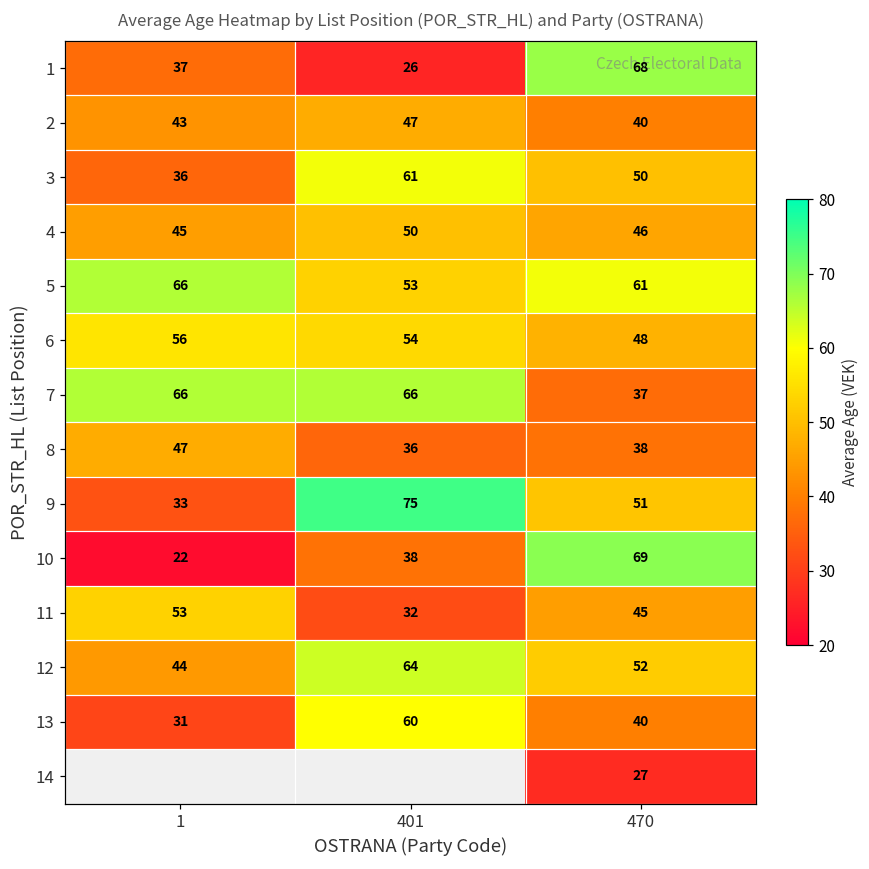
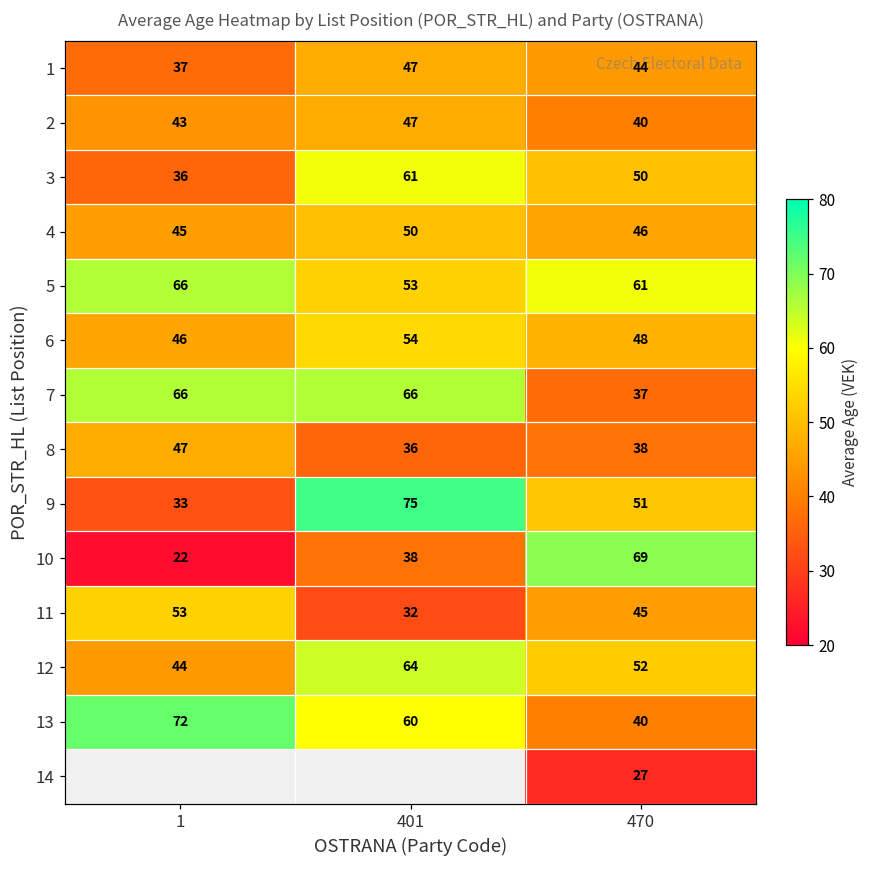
  {
    "1": {
      "1": 37,
-     "401": 26,
-     "470": 68
+     "401": 47,
+     "470": 44
    },
    "2": {
      "1": 43,
      "401": 47,
      "470": 40
    },
    "3": {
      "1": 36,
      "401": 61,
      "470": 50
    },
    "4": {
      "1": 45,
      "401": 50,
      "470": 46
    },
    "5": {
      "1": 66,
      "401": 53,
      "470": 61
    },
    "6": {
-     "1": 56,
+     "1": 46,
      "401": 54,
      "470": 48
    },
    "7": {
      "1": 66,
      "401": 66,
      "470": 37
    },
    "8": {
      "1": 47,
      "401": 36,
      "470": 38
    },
    "9": {
      "1": 33,
      "401": 75,
      "470": 51
    },
    "10": {
      "1": 22,
      "401": 38,
      "470": 69
    },
    "11": {
      "1": 53,
      "401": 32,
      "470": 45
    },
    "12": {
      "1": 44,
      "401": 64,
      "470": 52
    },
    "13": {
-     "1": 31,
+     "1": 72,
      "401": 60,
      "470": 40
    },
    "14": {
      "470": 27
    }
  }
